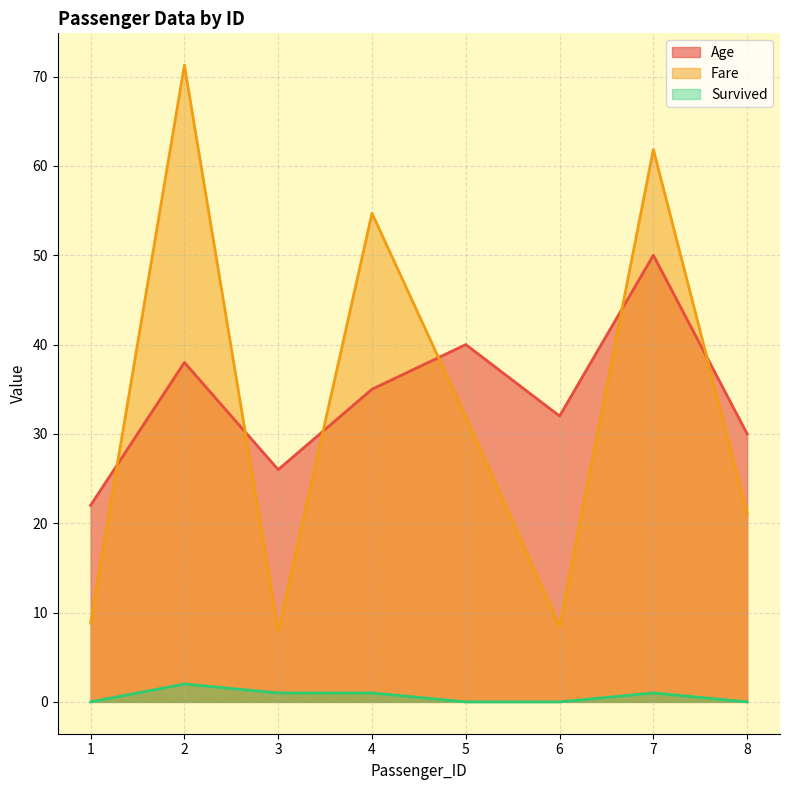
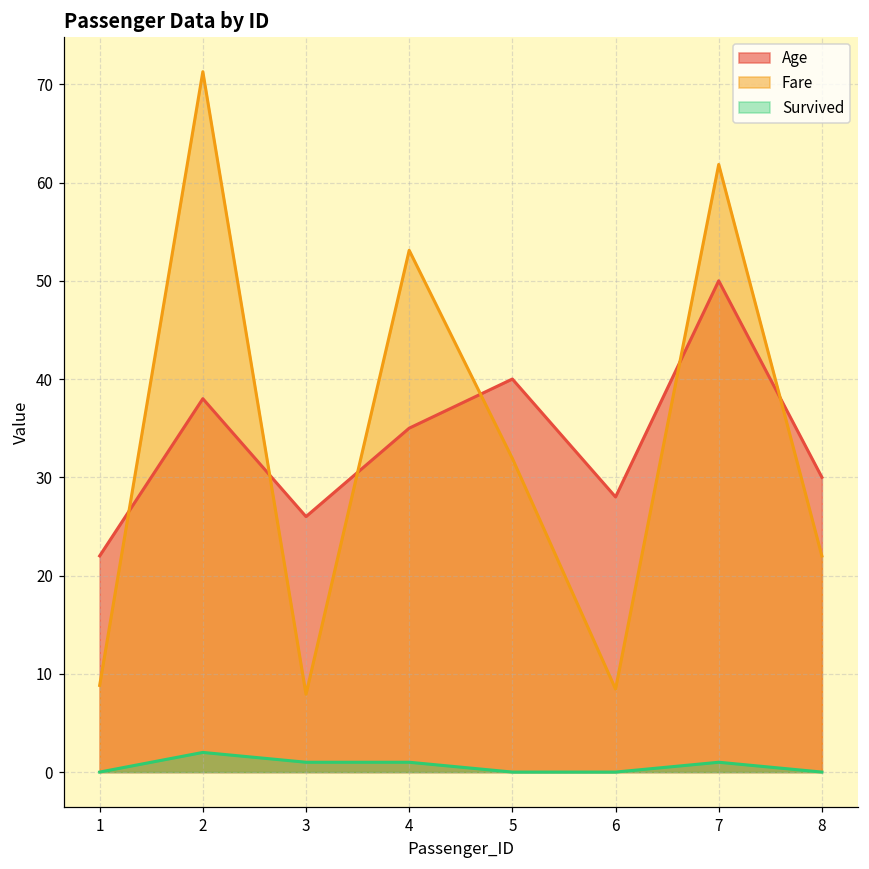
  {
    "Age": {
      "1": 22,
      "2": 38,
      "3": 26,
      "4": 35,
      "5": 40,
-     "6": 32,
+     "6": 28,
      "7": 50,
      "8": 30
    },
    "Fare": {
      "1": 9,
      "2": 71,
      "3": 8,
-     "4": 55,
+     "4": 53,
      "5": 32,
      "6": 8,
      "7": 62,
-     "8": 21
+     "8": 22
    },
    "Survived": {
      "1": 0,
      "2": 2,
      "3": 1,
      "4": 1,
      "5": 0,
      "6": 0,
      "7": 1,
      "8": 0
    }
  }
